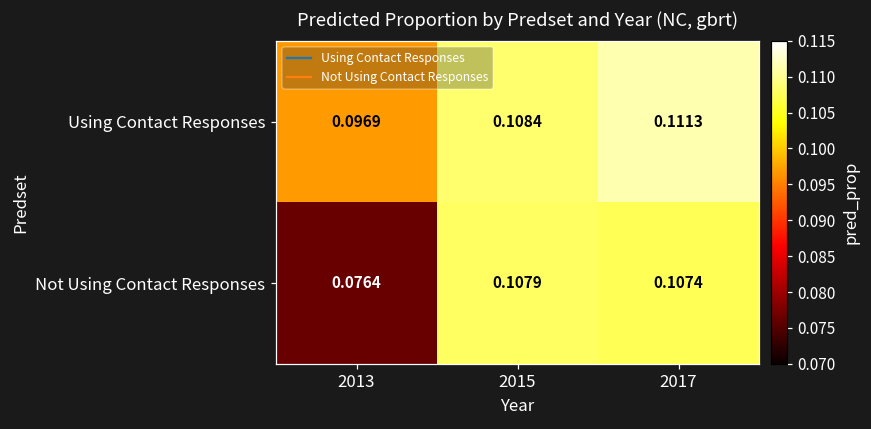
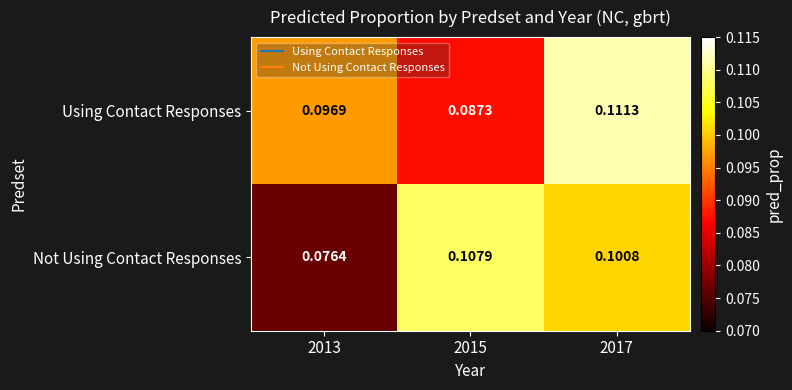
  {
    "Using Contact Responses": {
      "2013": 0.0969,
-     "2015": 0.1084,
+     "2015": 0.0873,
      "2017": 0.1113
    },
    "Not Using Contact Responses": {
      "2013": 0.0764,
      "2015": 0.1079,
-     "2017": 0.1074
+     "2017": 0.1008
    }
  }
